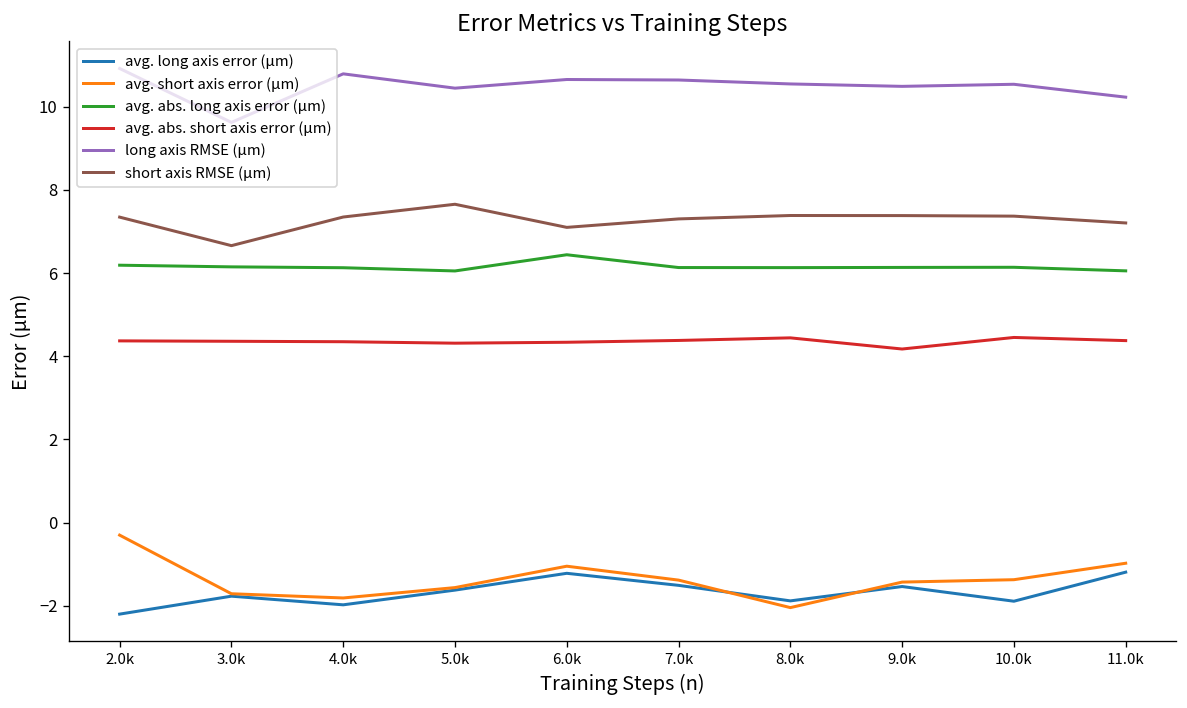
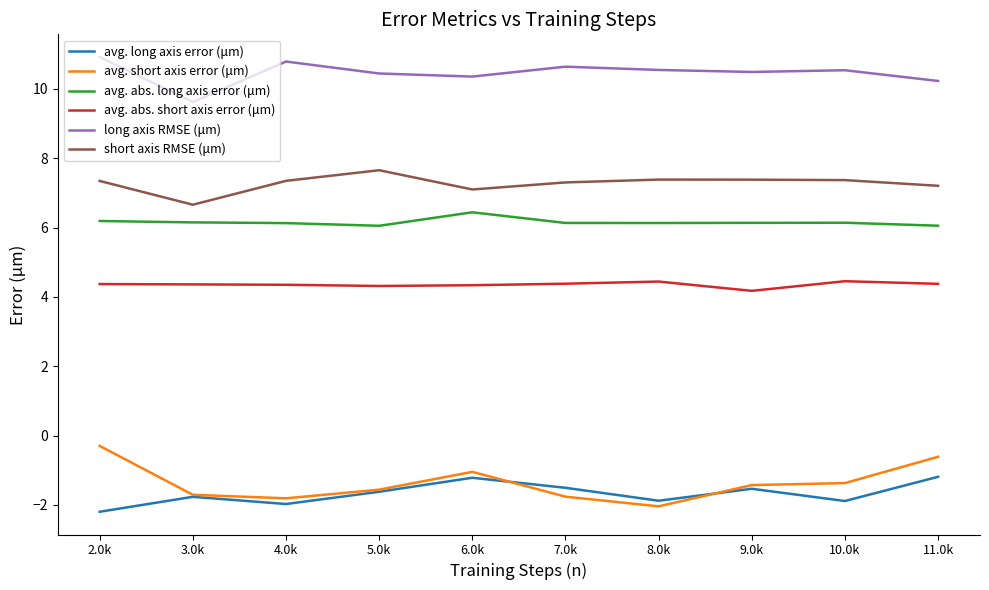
  {
    "avg. long axis error (μm)": {
      "2.0k": -2.2,
      "4.0k": -2.0,
      "6.0k": -1.2,
      "7.0k": -1.5,
      "8.0k": -1.9,
      "9.0k": -1.5,
      "10.0k": -1.9,
      "11.0k": -1.2
    },
    "avg. short axis error (μm)": {
      "2.0k": -0.3,
      "4.0k": -1.8,
      "6.0k": -1.0,
-     "7.0k": -1.4,
+     "7.0k": -1.8,
      "8.0k": -2.0,
      "9.0k": -1.4,
      "10.0k": -1.4,
-     "11.0k": -1.0
+     "11.0k": -0.6
    },
    "avg. abs. long axis error (μm)": {
      "2.0k": 6.2,
      "3.0k": 6.1,
      "4.0k": 6.1,
      "5.0k": 6.1,
      "6.0k": 6.4,
      "7.0k": 6.1,
      "8.0k": 6.1,
      "9.0k": 6.1,
      "10.0k": 6.1,
      "11.0k": 6.1
    },
    "avg. abs. short axis error (μm)": {
      "2.0k": 4.4,
      "3.0k": 4.4,
      "4.0k": 4.3,
      "5.0k": 4.3,
      "6.0k": 4.3,
      "7.0k": 4.4,
      "8.0k": 4.4,
      "9.0k": 4.2,
      "10.0k": 4.5,
      "11.0k": 4.4
    },
    "long axis RMSE (μm)": {
      "4.0k": 10.8,
      "5.0k": 10.4,
-     "6.0k": 10.7,
+     "6.0k": 10.4,
      "7.0k": 10.6,
      "8.0k": 10.5,
      "9.0k": 10.5,
      "10.0k": 10.5,
      "11.0k": 10.2
    },
    "short axis RMSE (μm)": {
      "2.0k": 7.3,
      "3.0k": 6.7,
      "4.0k": 7.3,
      "5.0k": 7.7,
      "6.0k": 7.1,
      "7.0k": 7.3,
      "8.0k": 7.4,
      "9.0k": 7.4,
      "10.0k": 7.4,
      "11.0k": 7.2
    }
  }
